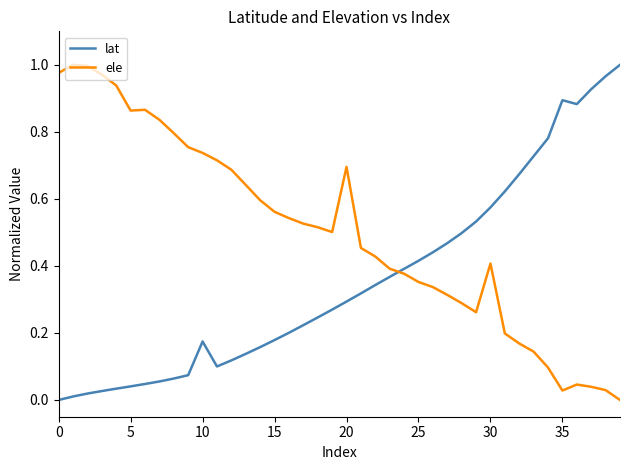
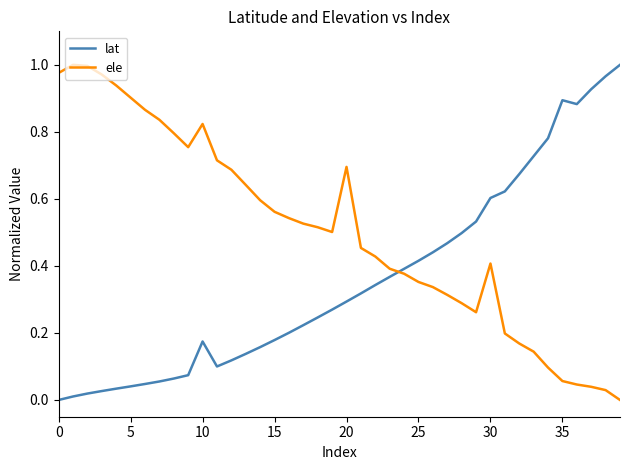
  {
    "lat": {
      "0": 0.00,
      "5": 0.04,
      "10": 0.17,
      "15": 0.18,
      "20": 0.29,
      "25": 0.42,
-     "30": 0.57,
+     "30": 0.60,
      "35": 0.89
    },
    "ele": {
      "0": 0.98,
-     "5": 0.86,
-     "10": 0.74,
+     "5": 0.90,
+     "10": 0.82,
      "15": 0.56,
      "20": 0.70,
      "25": 0.35,
      "30": 0.41,
-     "35": 0.03
+     "35": 0.06
    }
  }
